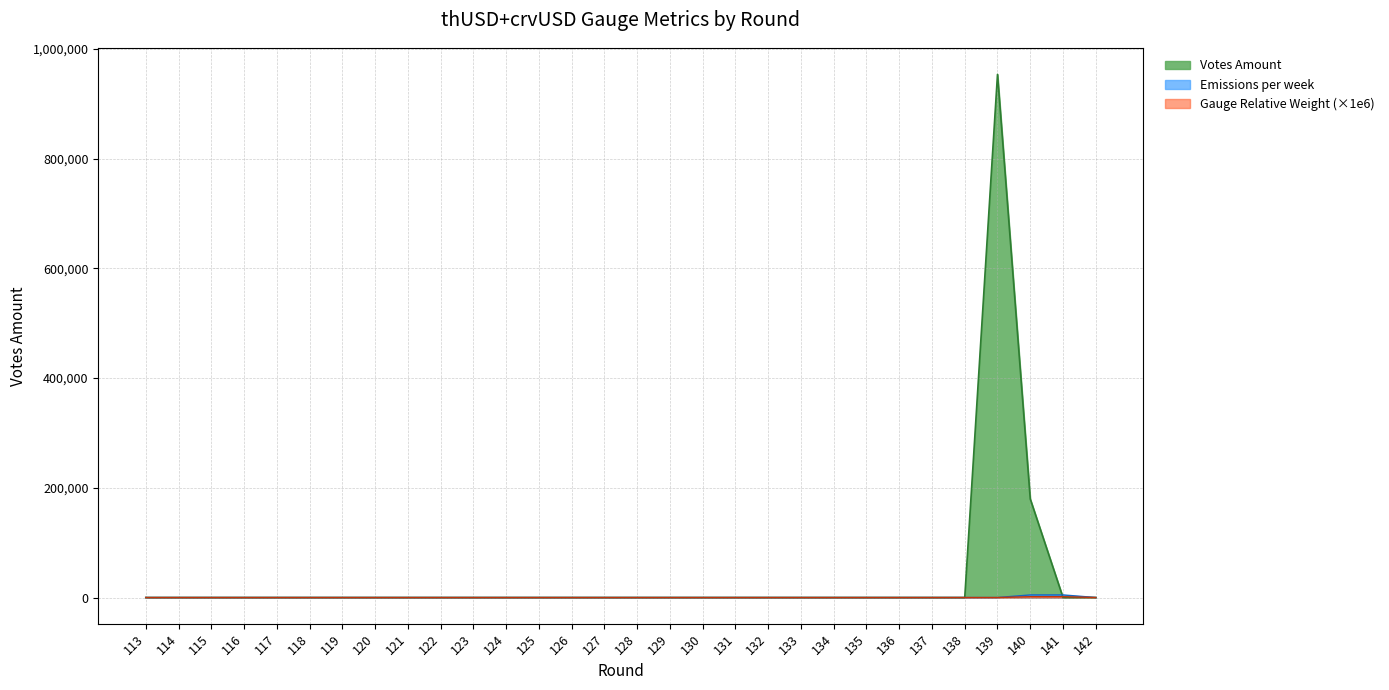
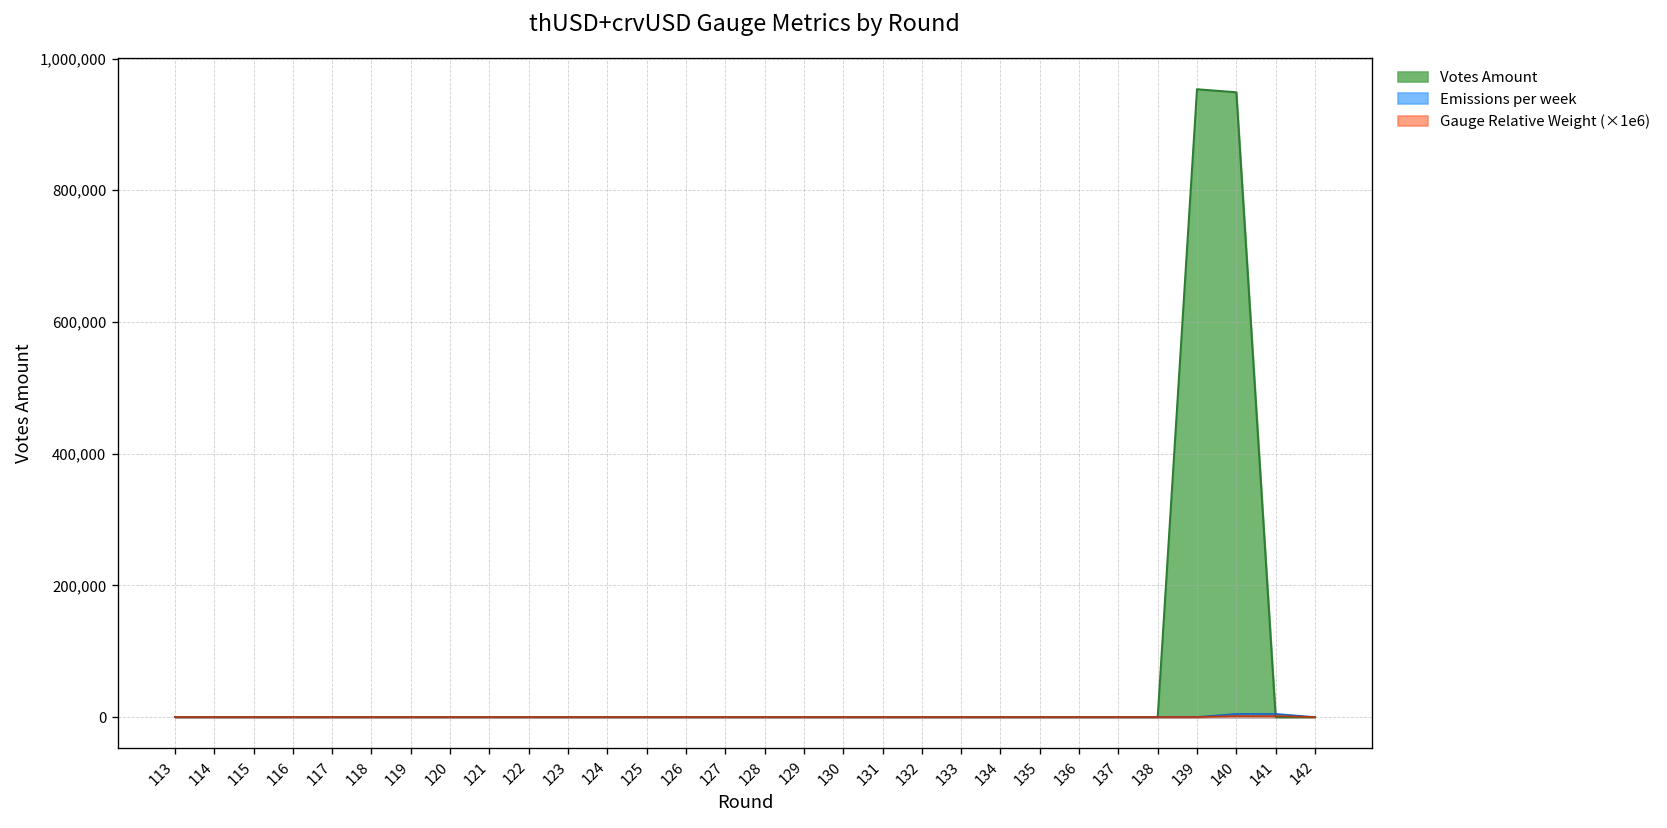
  {
    "Votes Amount": {
      "139": "950,000",
-     "140": "180,000"
+     "140": "950,000"
    }
  }
